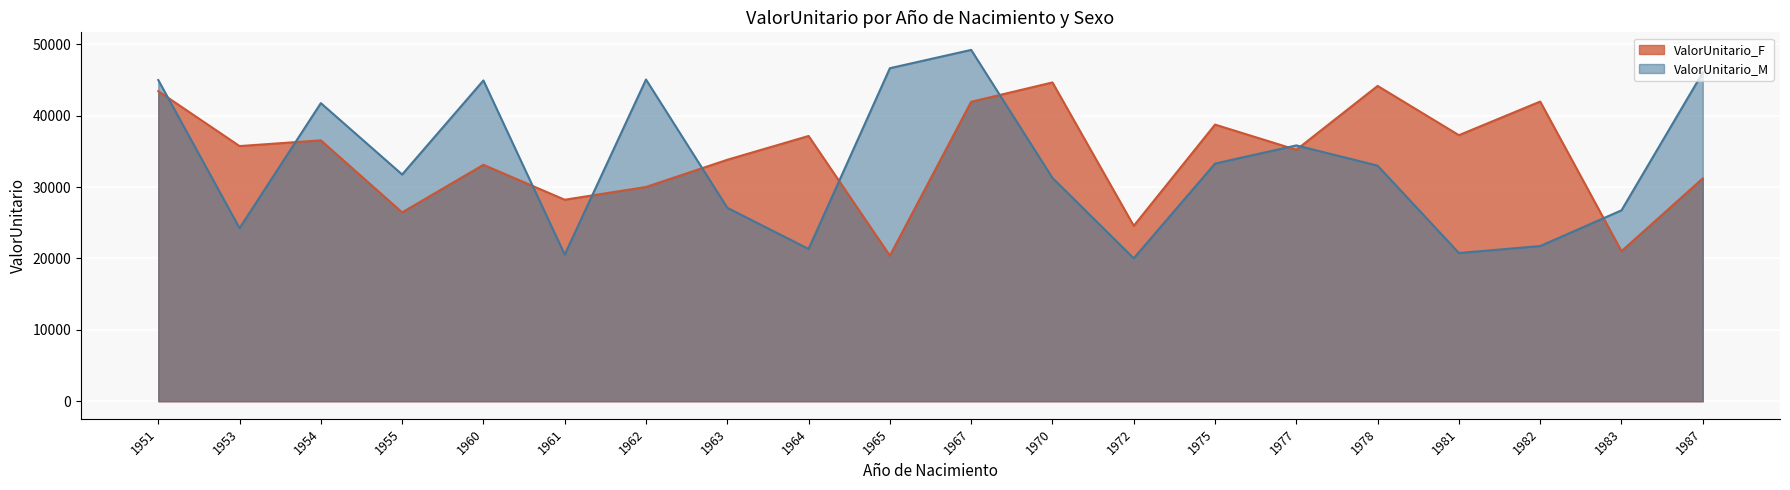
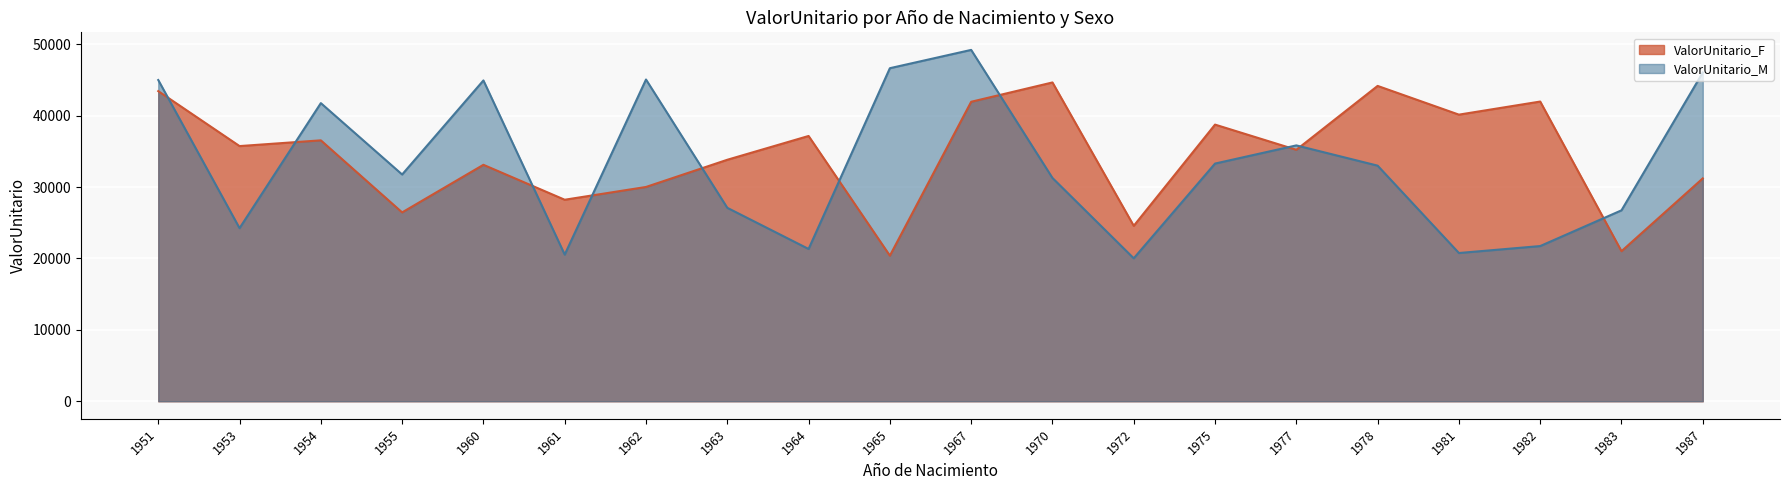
  {
    "ValorUnitario_F": {
      "1951": 43000,
      "1953": 36000,
      "1954": 37000,
      "1955": 26000,
      "1960": 33000,
      "1961": 28000,
      "1962": 30000,
      "1963": 34000,
      "1964": 37000,
      "1965": 20000,
      "1967": 42000,
      "1970": 45000,
      "1972": 25000,
      "1975": 39000,
      "1977": 35000,
      "1978": 44000,
-     "1981": 37000,
+     "1981": 40000,
      "1982": 42000,
      "1983": 21000,
      "1987": 31000
    },
    "ValorUnitario_M": {
      "1951": 45000,
      "1953": 24000,
      "1954": 42000,
      "1955": 32000,
      "1960": 45000,
      "1961": 21000,
      "1962": 45000,
      "1963": 27000,
      "1964": 21000,
      "1965": 47000,
      "1967": 49000,
      "1970": 31000,
      "1972": 20000,
      "1975": 33000,
      "1977": 36000,
      "1978": 33000,
      "1981": 21000,
      "1982": 22000,
      "1983": 27000
    }
  }
